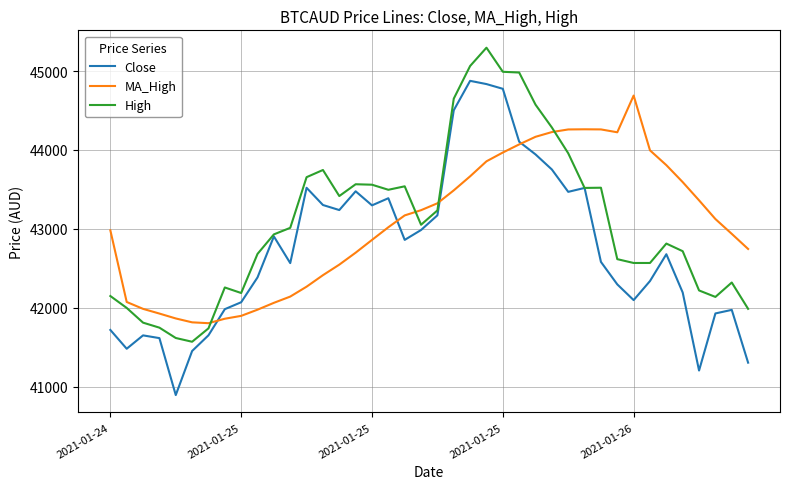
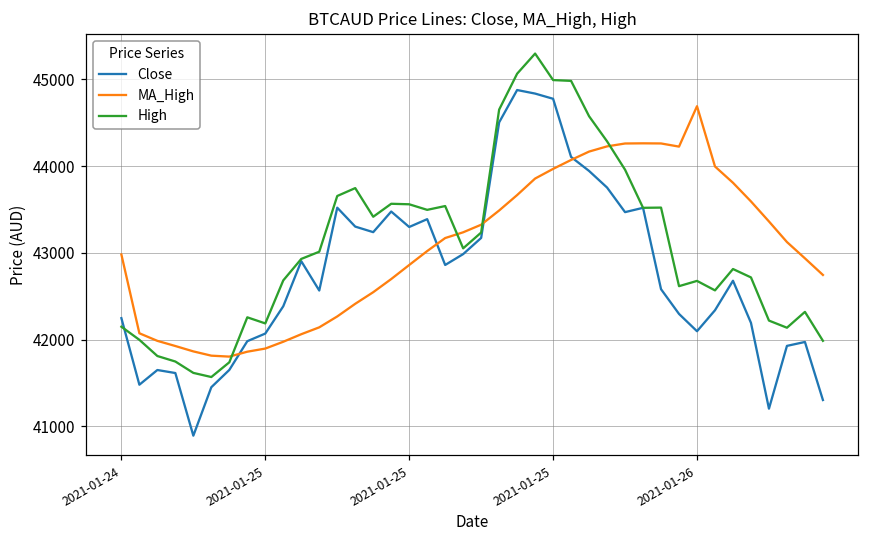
  {
    "Close": {
-     "2021-01-24": 41700,
+     "2021-01-24": 42200,
      "2021-01-26": 42100
    },
    "MA_High": {
      "2021-01-24": 43000,
      "2021-01-26": 44700
    },
    "High": {
      "2021-01-24": 42100,
-     "2021-01-26": 42600
+     "2021-01-26": 42700
    }
  }
